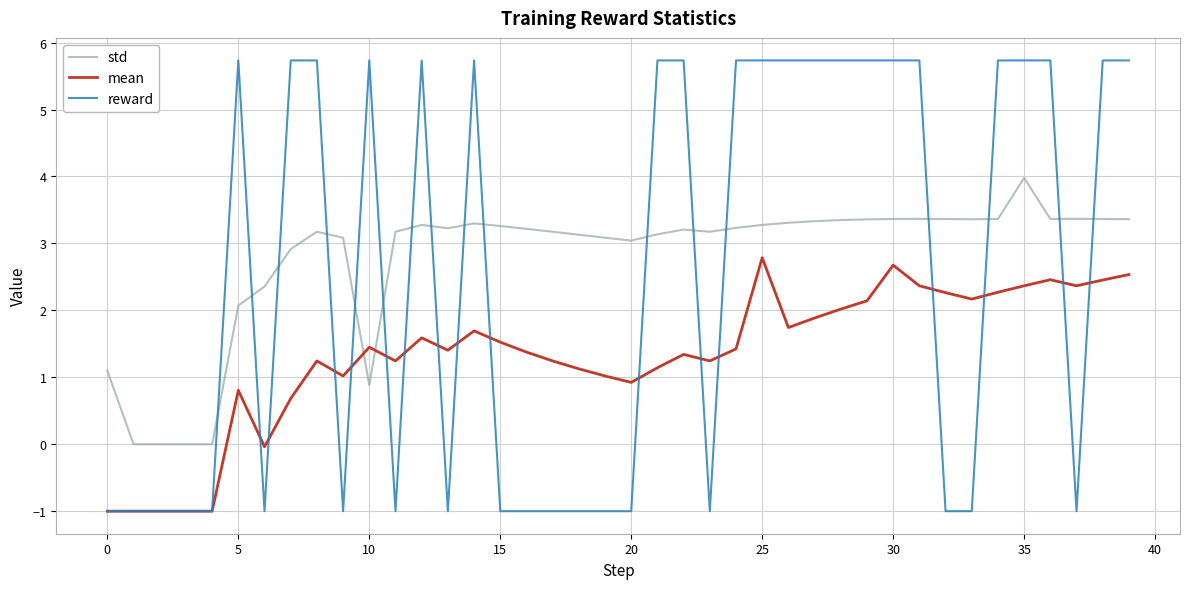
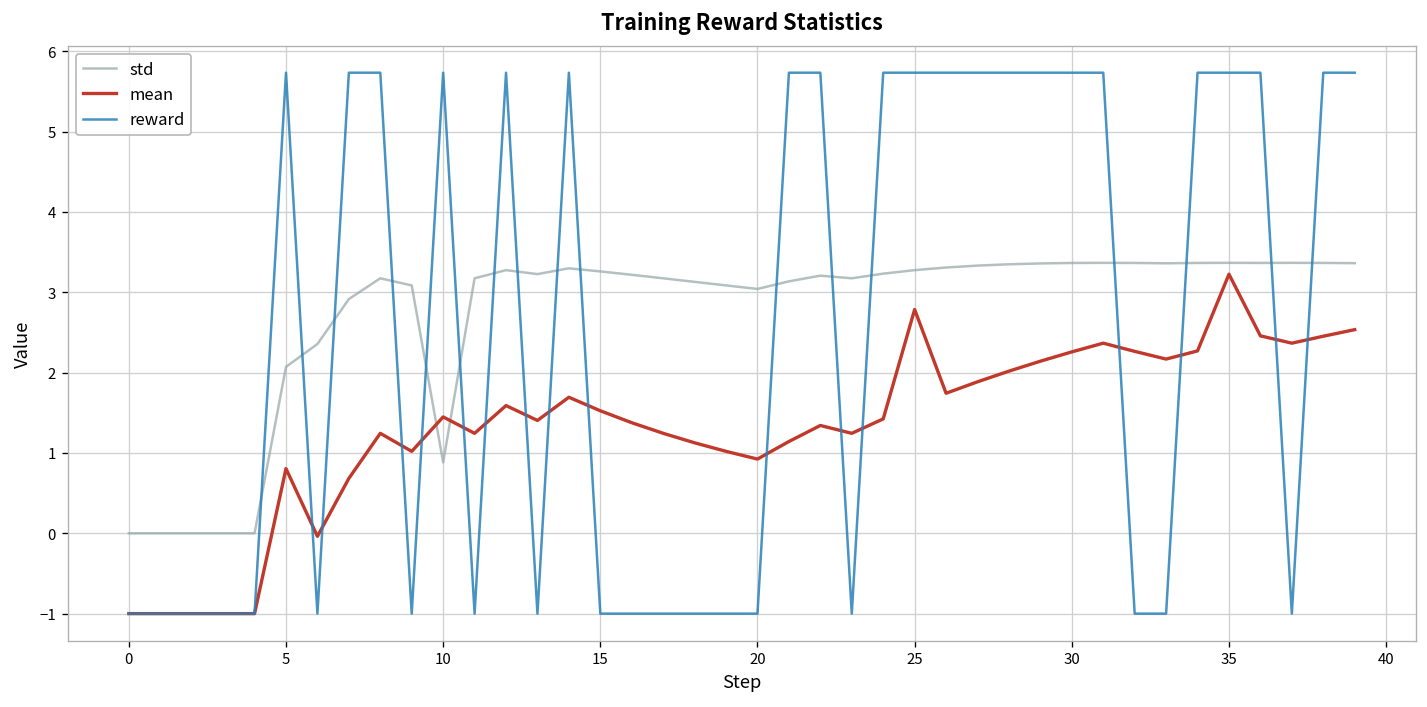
  {
    "std": {
-     "0": 1.1,
+     "0": 0.0,
      "5": 2.1,
      "10": 0.9,
      "15": 3.3,
      "20": 3.0,
      "25": 3.3,
      "30": 3.4,
-     "35": 4.0
+     "35": 3.4
    },
    "mean": {
      "5": 0.8,
      "10": 1.4,
      "15": 1.5,
      "20": 0.9,
      "25": 2.8,
-     "30": 2.7,
-     "35": 2.4
+     "30": 2.3,
+     "35": 3.2
    },
    "reward": {
      "5": 5.7,
      "10": 5.7,
      "15": -1.0,
      "20": -1.0,
      "25": 5.7,
      "30": 5.7,
      "35": 5.7
    }
  }
